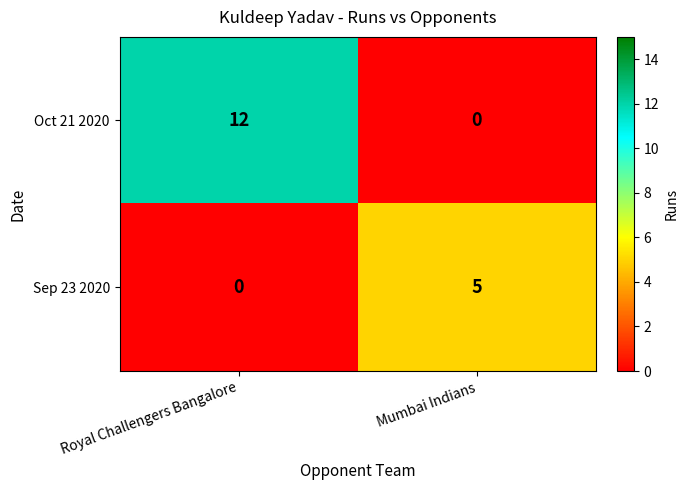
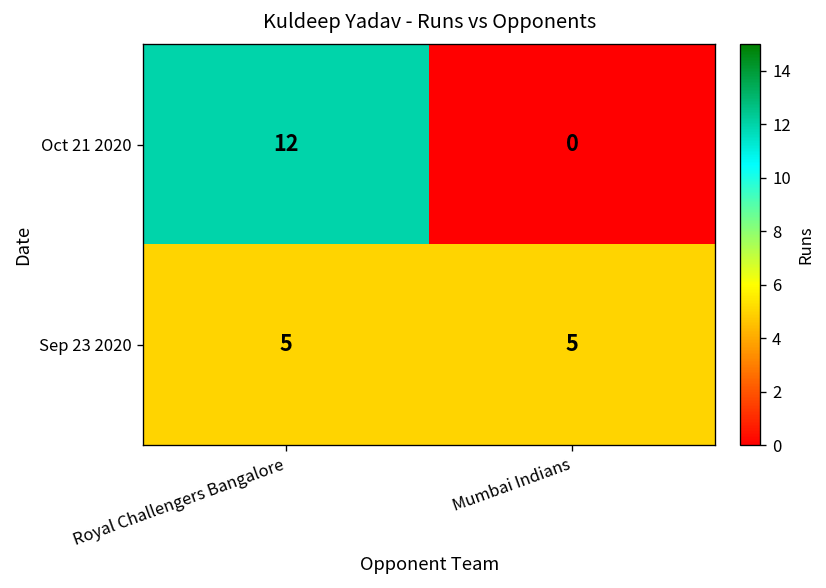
  {
    "Oct 21 2020": {
      "Royal Challengers Bangalore": 12,
      "Mumbai Indians": 0
    },
    "Sep 23 2020": {
-     "Royal Challengers Bangalore": 0,
+     "Royal Challengers Bangalore": 5,
      "Mumbai Indians": 5
    }
  }
